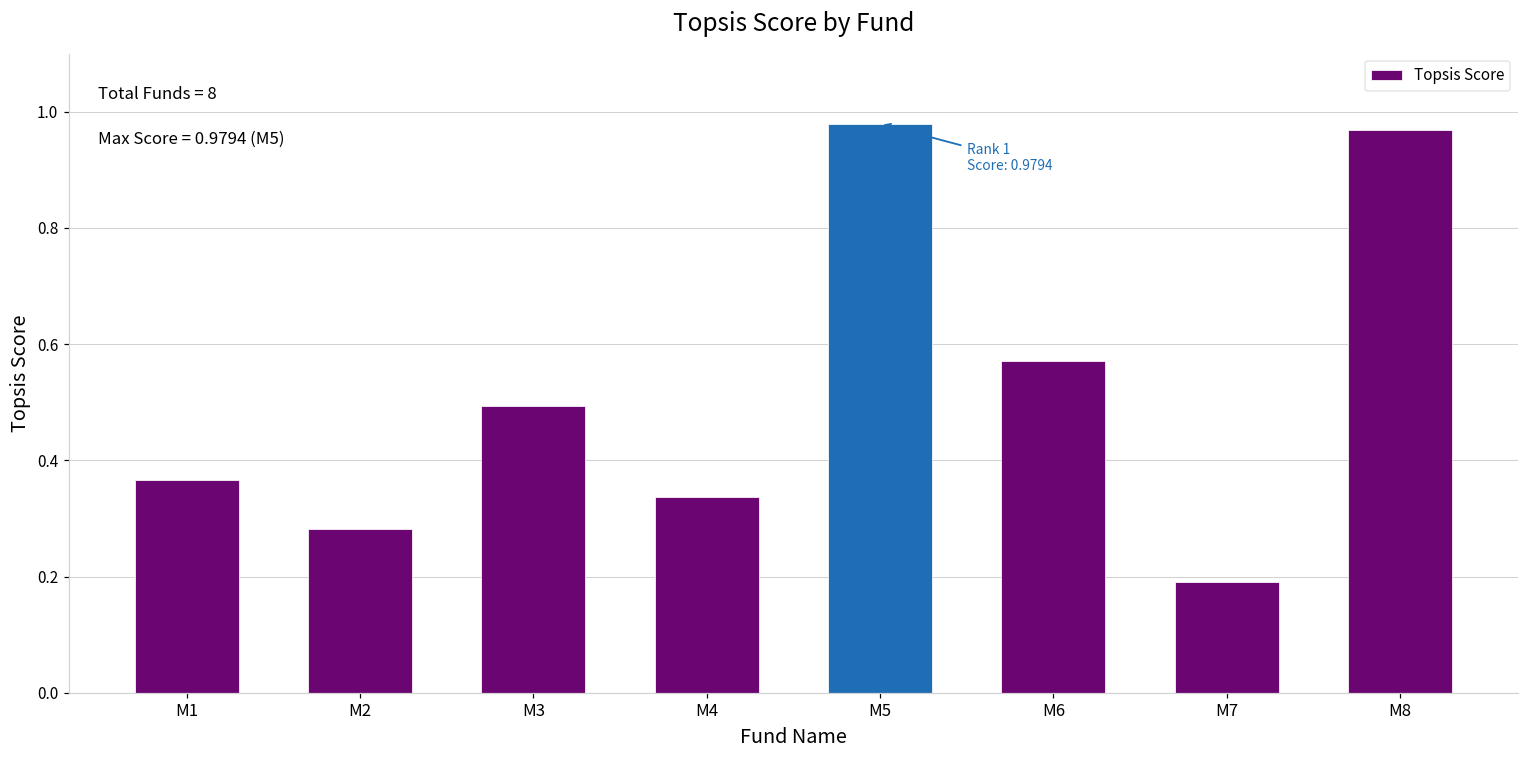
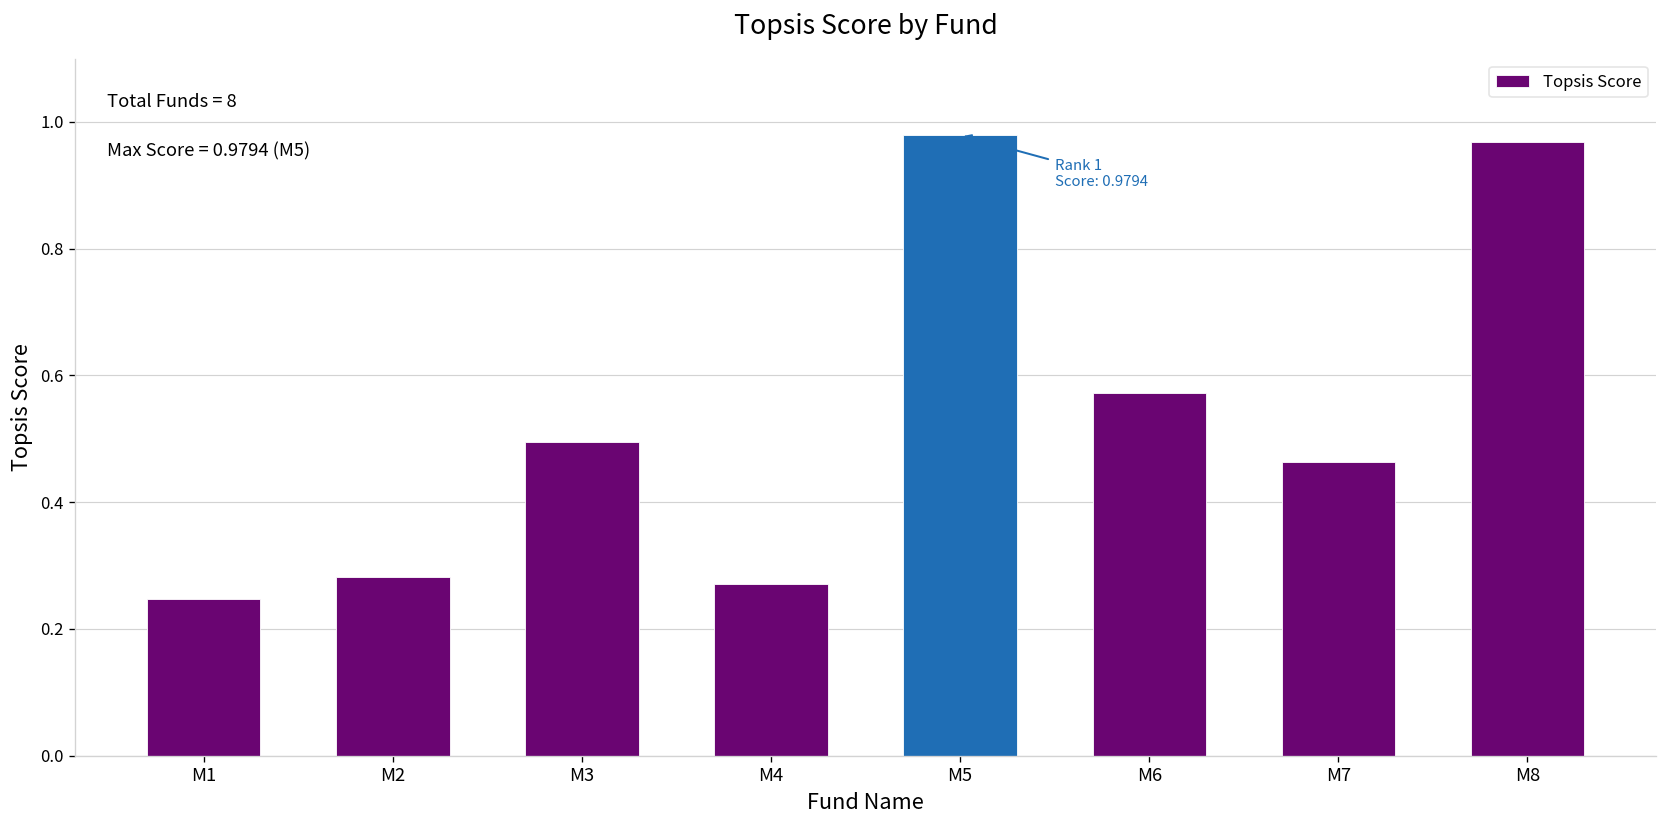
  {
-   "M1": 0.37,
+   "M1": 0.25,
    "M2": 0.28,
    "M3": 0.49,
-   "M4": 0.34,
+   "M4": 0.27,
    "M6": 0.57,
-   "M7": 0.19,
+   "M7": 0.46,
    "M8": 0.97
  }
